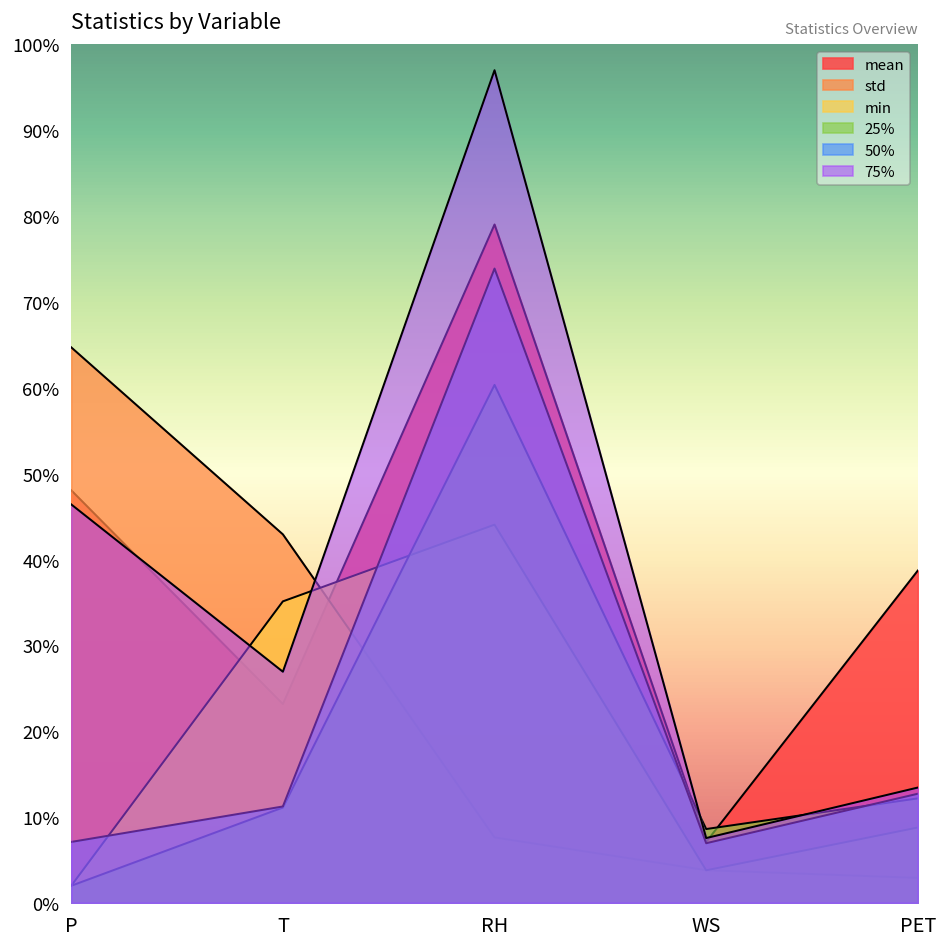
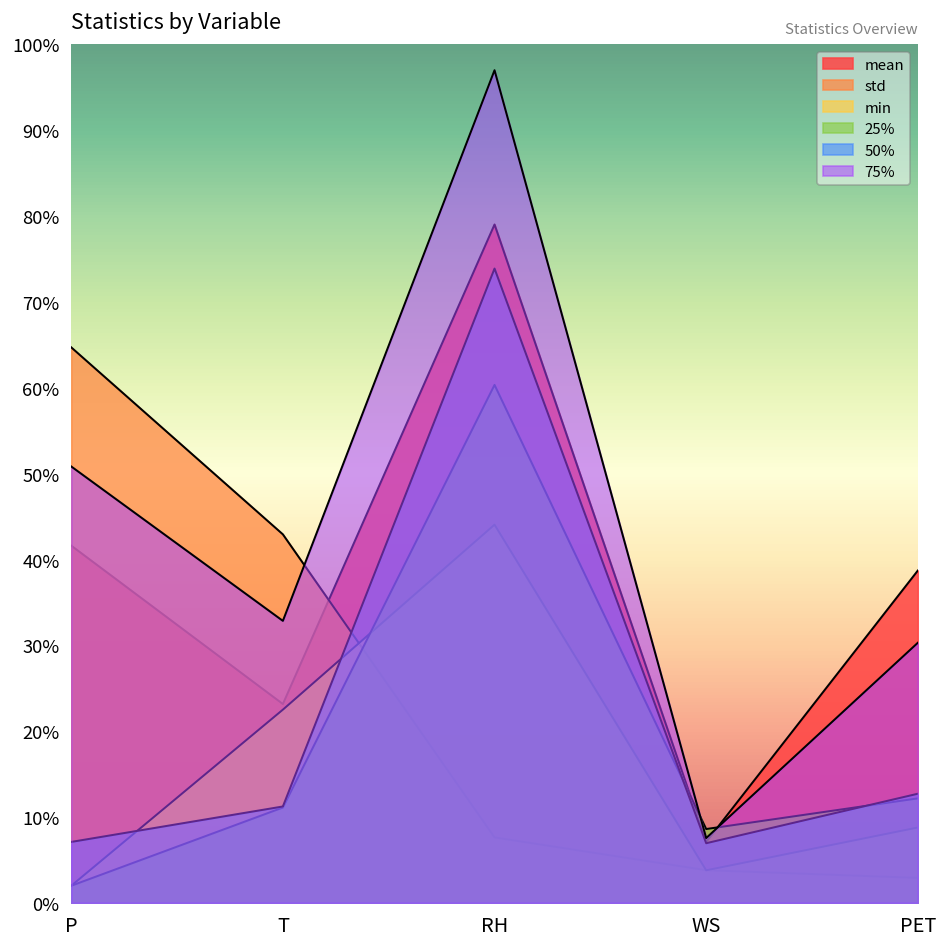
  {
    "mean": {
-     "P": "48%",
+     "P": "42%",
      "T": "23%",
      "RH": "79%",
      "PET": "39%"
    },
    "std": {
      "P": "65%",
      "T": "43%",
      "RH": "8%",
      "PET": "3%"
    },
    "min": {
-     "T": "35%",
+     "T": "23%",
      "RH": "44%",
      "PET": "9%"
    },
    "25%": {
      "RH": "60%",
      "WS": "9%",
      "PET": "12%"
    },
    "50%": {
      "P": "7%",
      "RH": "74%",
      "PET": "13%"
    },
    "75%": {
-     "P": "46%",
-     "T": "27%",
+     "P": "51%",
+     "T": "33%",
      "RH": "97%",
      "WS": "8%",
-     "PET": "13%"
+     "PET": "30%"
    }
  }
